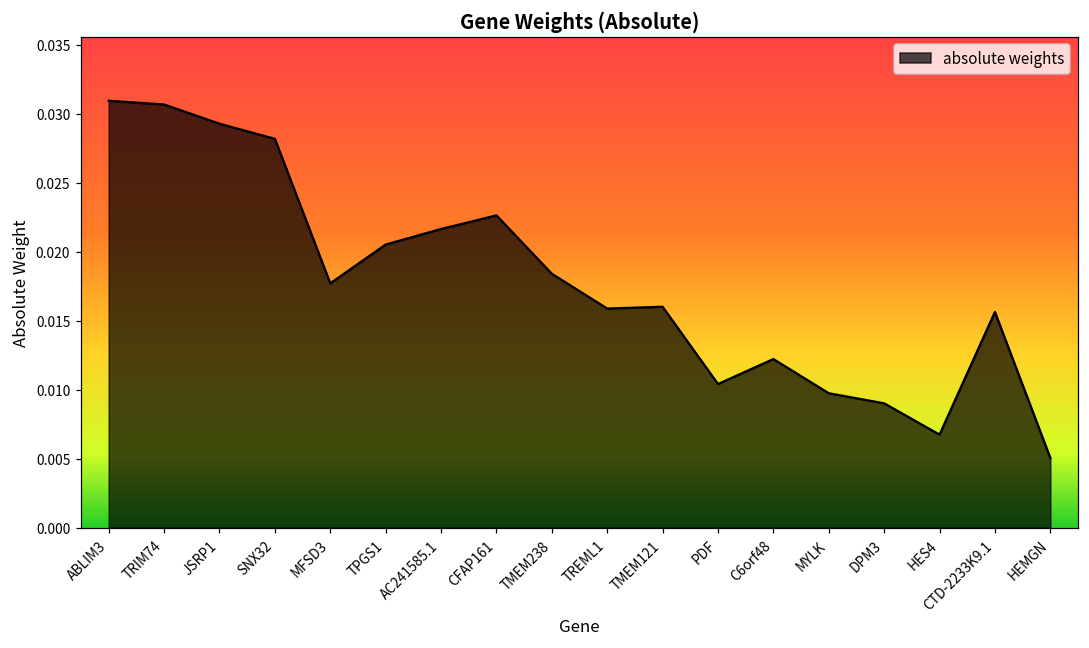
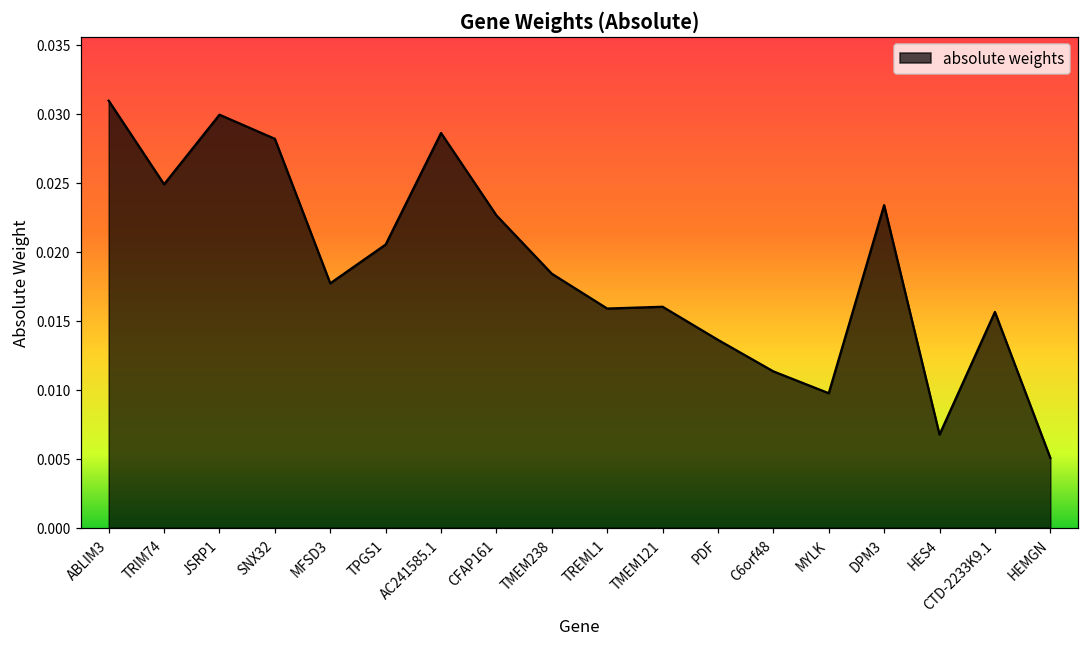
  {
    "ABLIM3": 0.0309,
-   "TRIM74": 0.0307,
-   "JSRP1": 0.0293,
+   "TRIM74": 0.0249,
+   "JSRP1": 0.0299,
    "SNX32": 0.0282,
    "MFSD3": 0.0177,
    "TPGS1": 0.0205,
-   "AC241585.1": 0.0216,
+   "AC241585.1": 0.0286,
    "CFAP161": 0.0226,
    "TMEM238": 0.0184,
    "TREML1": 0.0159,
    "TMEM121": 0.0160,
-   "PDF": 0.0104,
-   "C6orf48": 0.0122,
+   "PDF": 0.0136,
+   "C6orf48": 0.0113,
    "MYLK": 0.0097,
-   "DPM3": 0.0090,
+   "DPM3": 0.0234,
    "HES4": 0.0067,
    "CTD-2233K9.1": 0.0156,
    "HEMGN": 0.0051
  }
